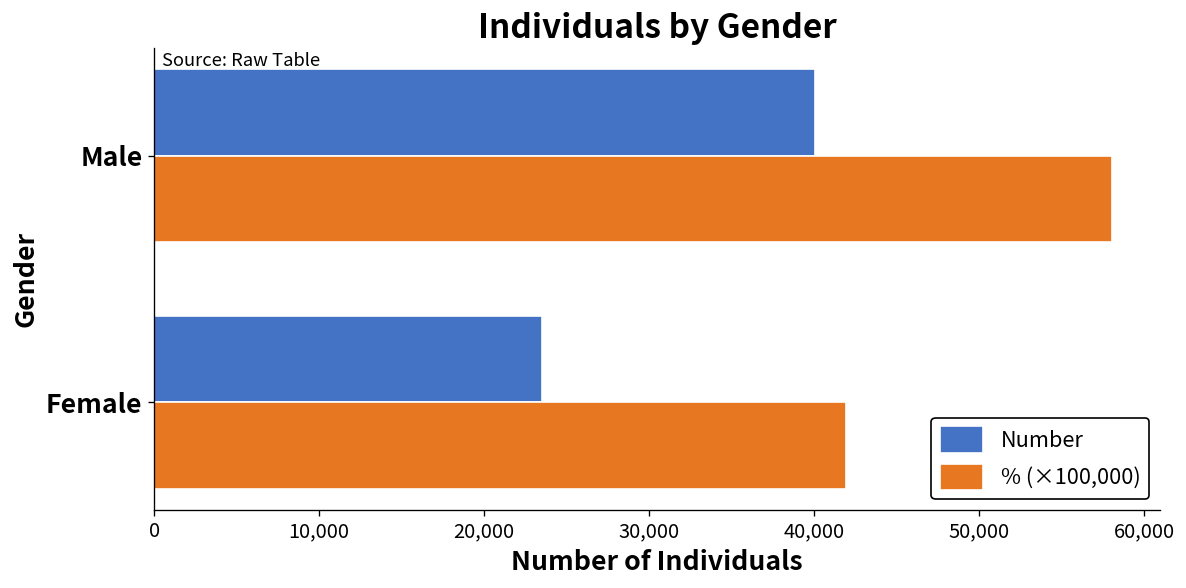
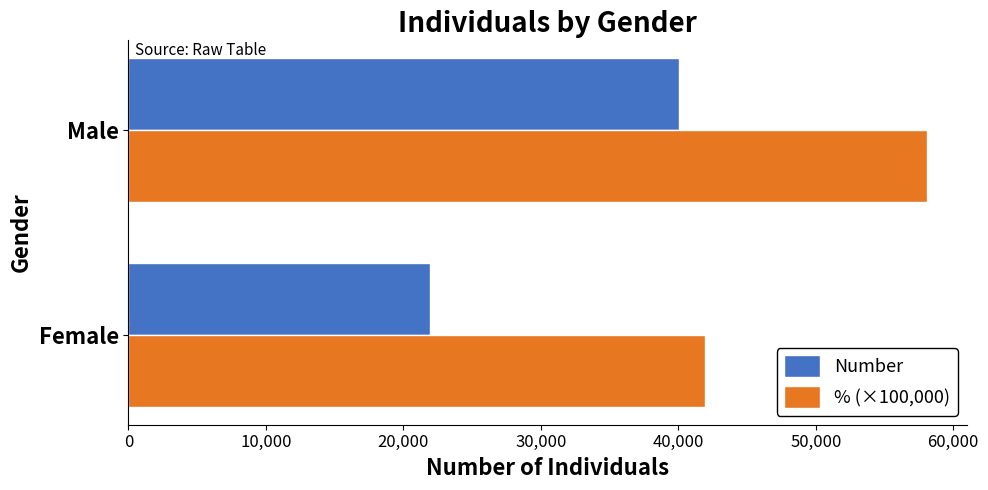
  {
    "Number": {
      "Male": "40,100",
-     "Female": "23,500"
+     "Female": "22,000"
    },
    "% (×100,000)": {
      "Male": "58,100",
      "Female": "41,900"
    }
  }
